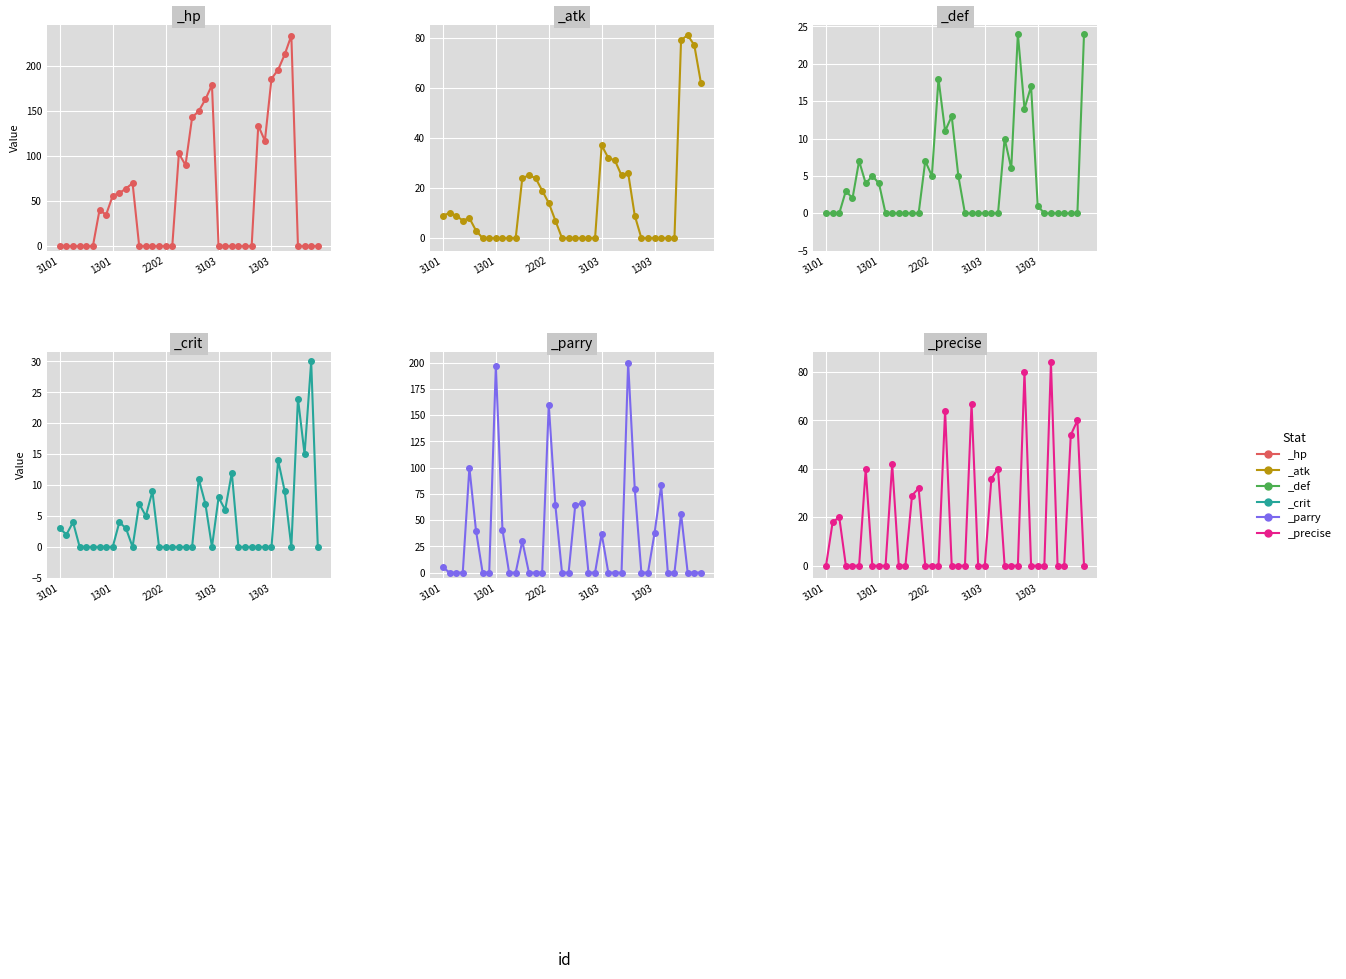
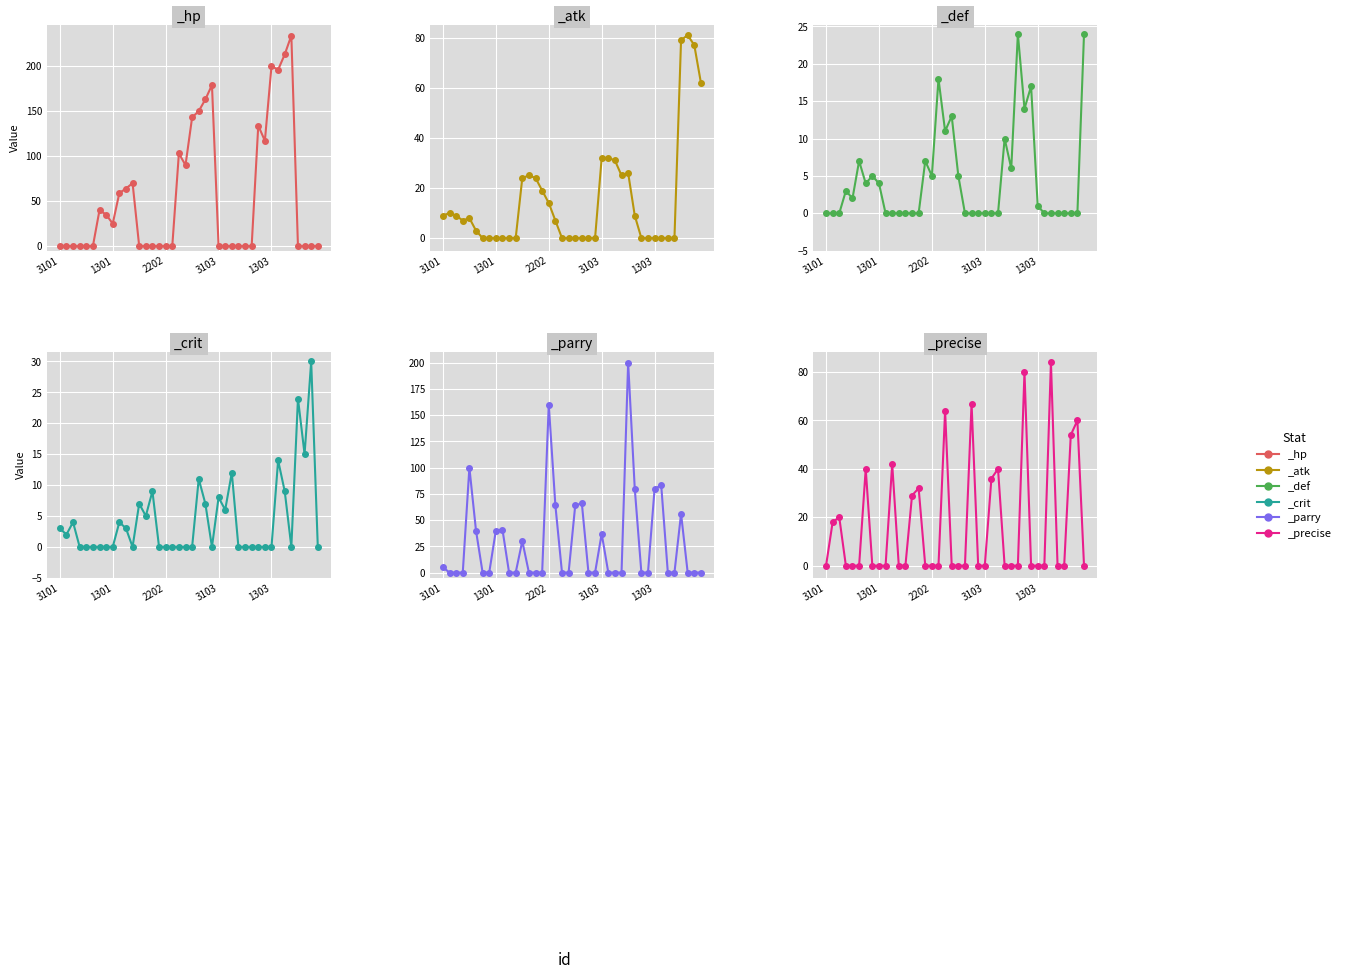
  {
    "_hp": {
      "3101": 0,
-     "1301": 60,
+     "1301": 30,
      "2202": 0,
      "3103": 0,
-     "1303": 190
+     "1303": 200
    },
    "_atk": {
      "3101": 9,
      "1301": 0,
      "2202": 14,
-     "3103": 37,
+     "3103": 32,
      "1303": 0
    },
    "_def": {
      "3101": 0,
      "1301": 4,
      "2202": 5,
      "3103": 0,
      "1303": 1
    },
    "_crit": {
      "3101": 3,
      "1301": 0,
      "2202": 0,
      "3103": 8,
      "1303": 0
    },
    "_parry": {
      "3101": 5,
-     "1301": 197,
+     "1301": 40,
      "2202": 160,
      "3103": 37,
-     "1303": 38
+     "1303": 80
    },
    "_precise": {
      "3101": 0,
      "1301": 0,
      "2202": 0,
      "3103": 0,
      "1303": 0
    }
  }
